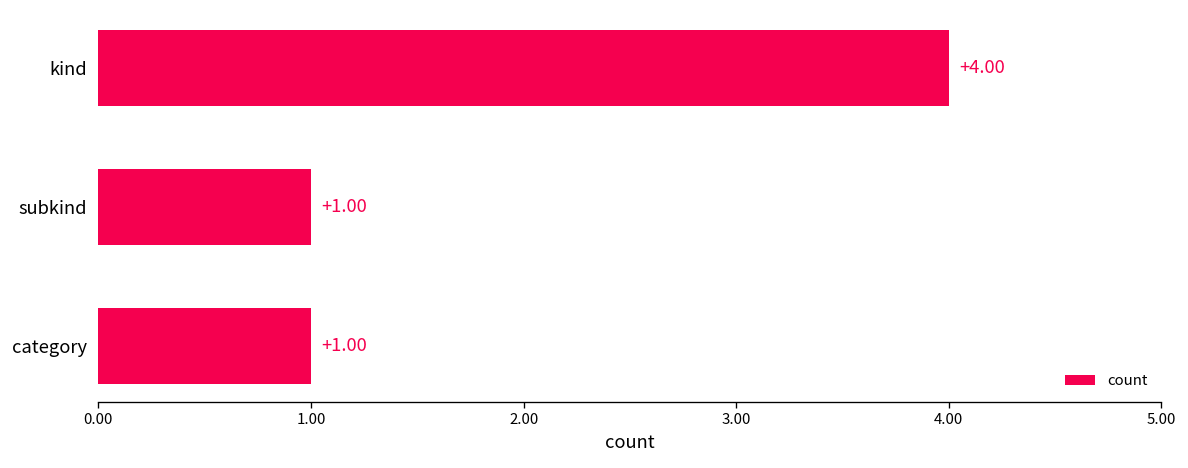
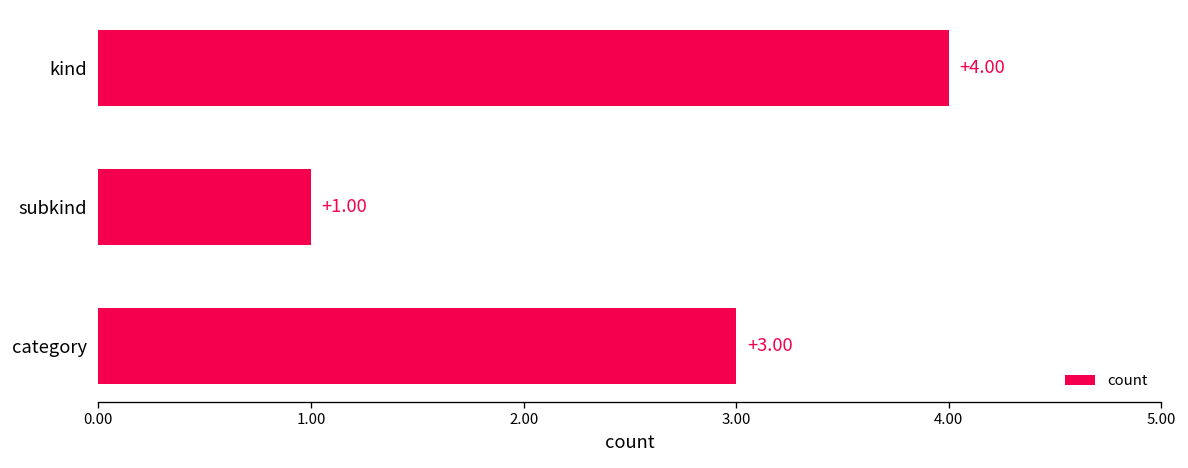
  {
    "kind": "+4.00",
    "subkind": "+1.00",
-   "category": "+1.00"
+   "category": "+3.00"
  }
